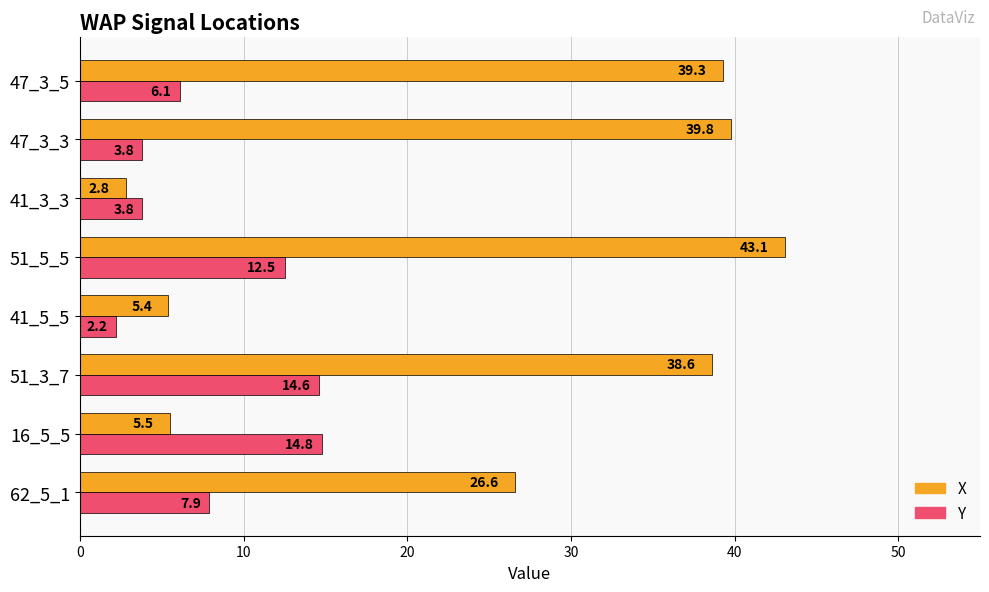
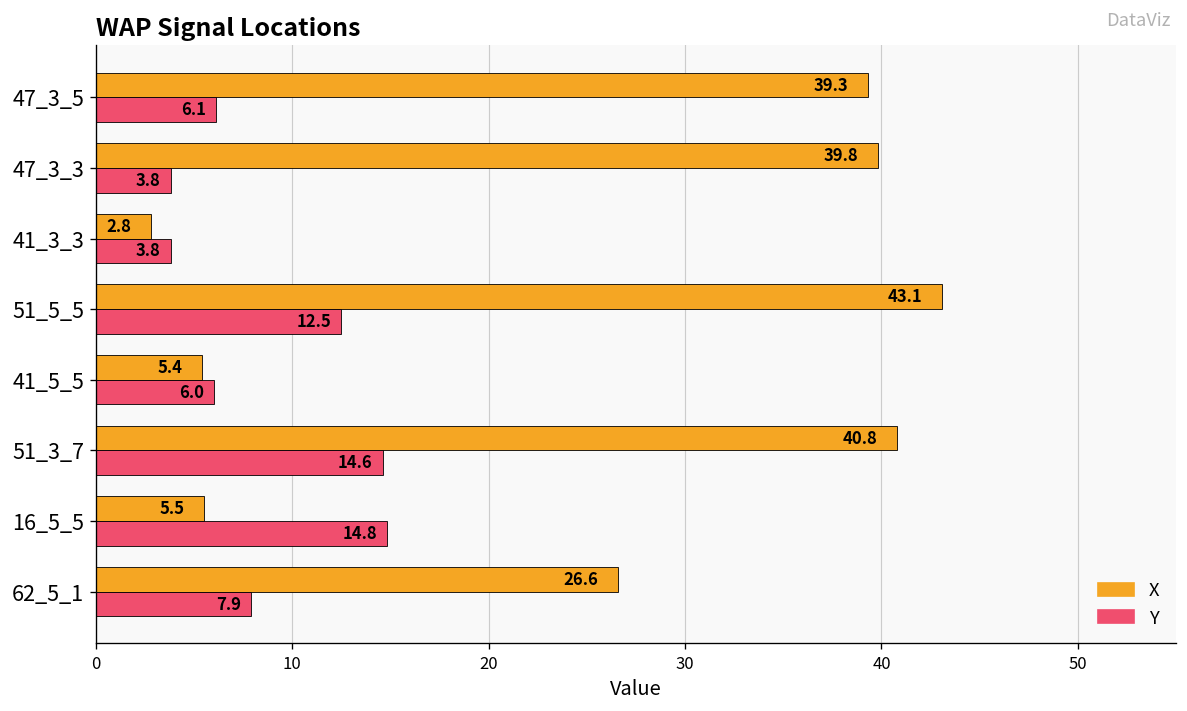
  {
    "X": {
      "47_3_5": 39.3,
      "47_3_3": 39.8,
      "41_3_3": 2.8,
      "51_5_5": 43.1,
      "41_5_5": 5.4,
-     "51_3_7": 38.6,
+     "51_3_7": 40.8,
      "16_5_5": 5.5,
      "62_5_1": 26.6
    },
    "Y": {
      "47_3_5": 6.1,
      "47_3_3": 3.8,
      "41_3_3": 3.8,
      "51_5_5": 12.5,
-     "41_5_5": 2.2,
+     "41_5_5": 6.0,
      "51_3_7": 14.6,
      "16_5_5": 14.8,
      "62_5_1": 7.9
    }
  }
